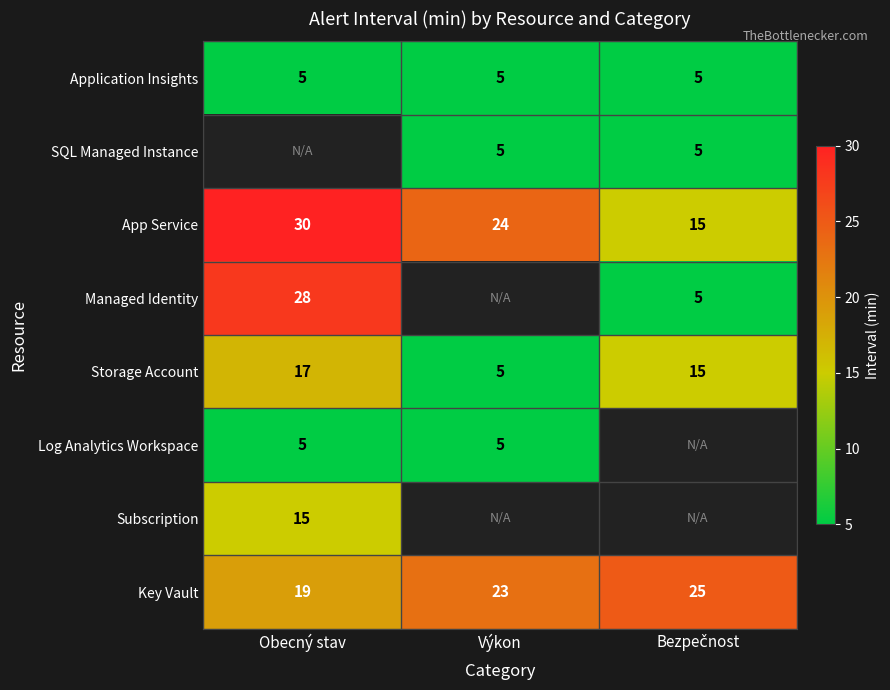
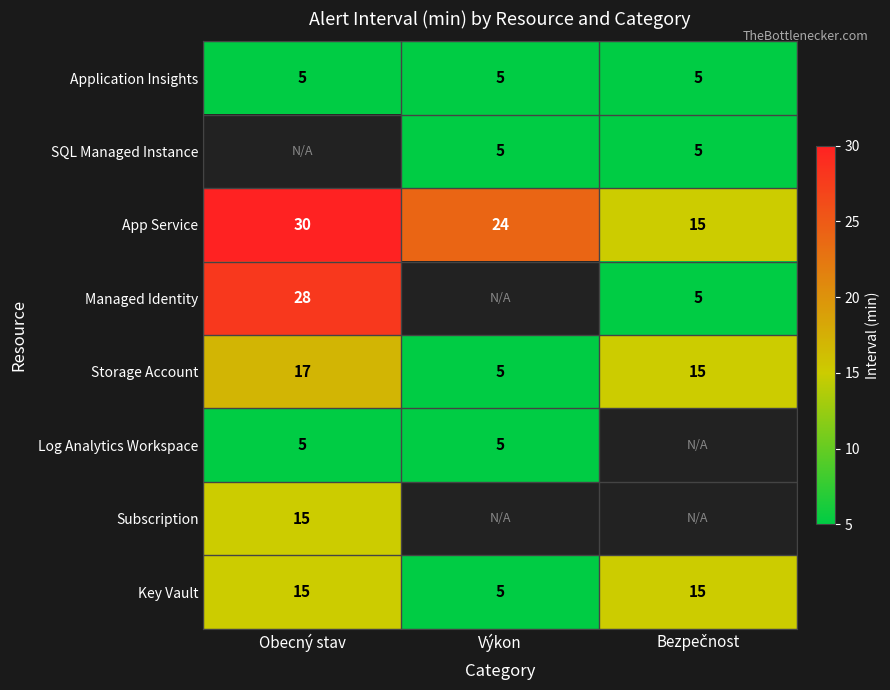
  {
    "Application Insights": {
      "Obecný stav": 5,
      "Výkon": 5,
      "Bezpečnost": 5
    },
    "SQL Managed Instance": {
      "Výkon": 5,
      "Bezpečnost": 5
    },
    "App Service": {
      "Obecný stav": 30,
      "Výkon": 24,
      "Bezpečnost": 15
    },
    "Managed Identity": {
      "Obecný stav": 28,
      "Bezpečnost": 5
    },
    "Storage Account": {
      "Obecný stav": 17,
      "Výkon": 5,
      "Bezpečnost": 15
    },
    "Log Analytics Workspace": {
      "Obecný stav": 5,
      "Výkon": 5
    },
    "Subscription": {
      "Obecný stav": 15
    },
    "Key Vault": {
-     "Obecný stav": 19,
-     "Výkon": 23,
-     "Bezpečnost": 25
+     "Obecný stav": 15,
+     "Výkon": 5,
+     "Bezpečnost": 15
    }
  }
